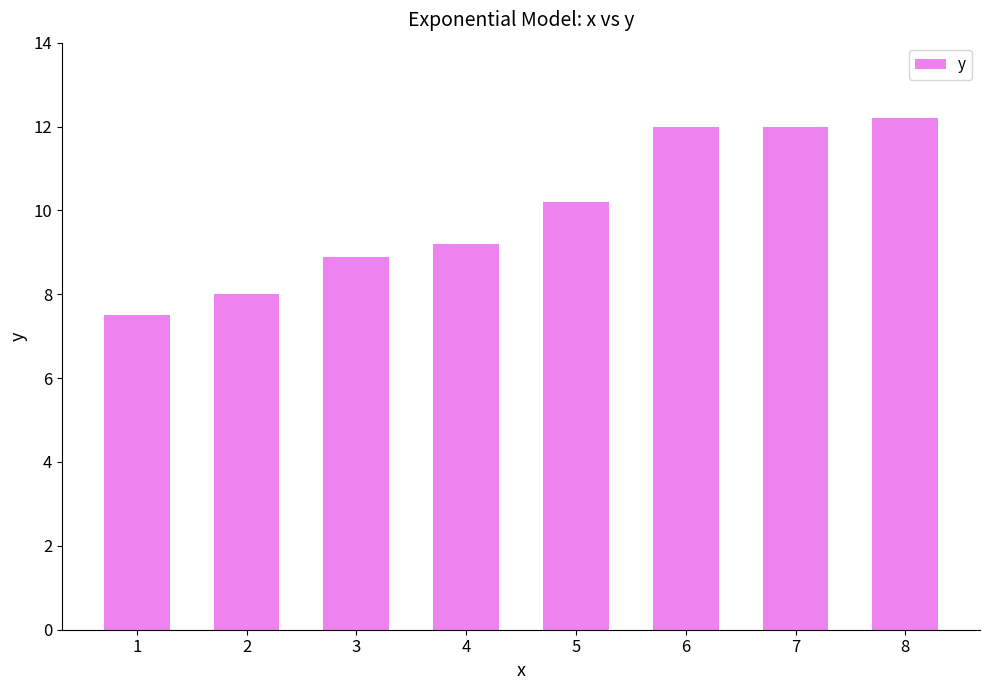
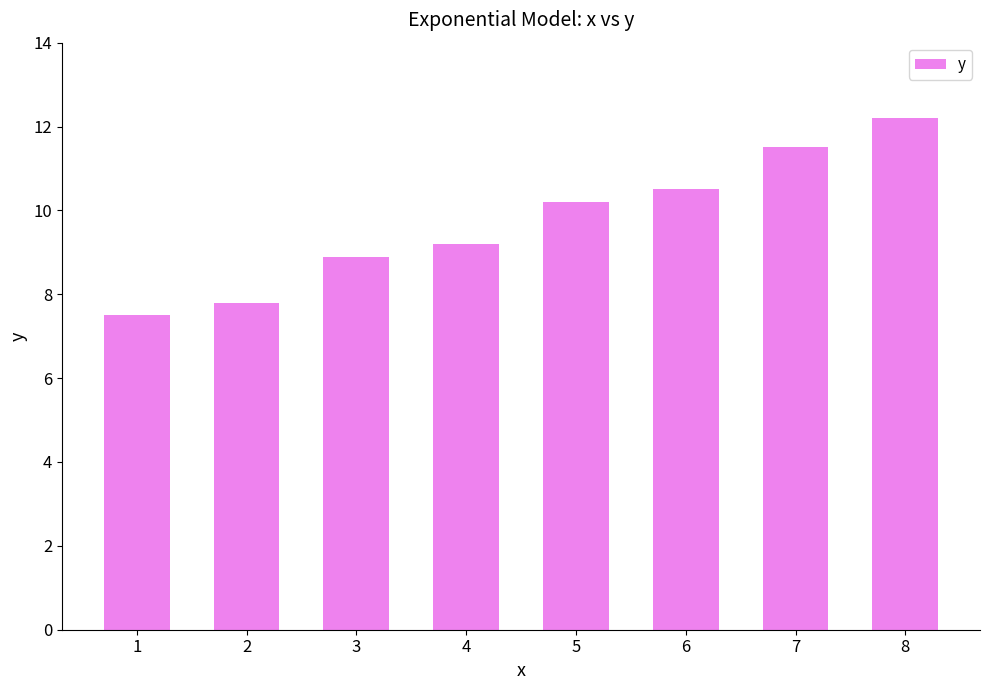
  {
    "1": 7.5,
-   "2": 8.0,
+   "2": 7.8,
    "3": 8.9,
    "4": 9.2,
    "5": 10.2,
-   "6": 12.0,
-   "7": 12.0,
+   "6": 10.5,
+   "7": 11.5,
    "8": 12.2
  }
